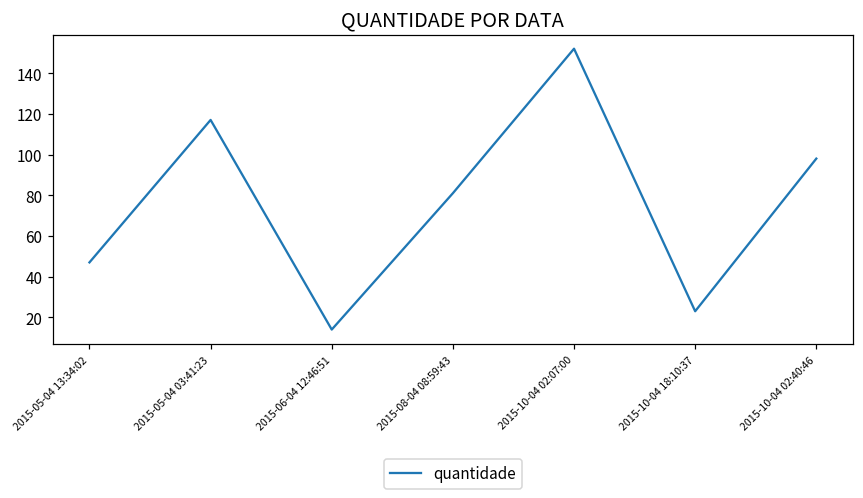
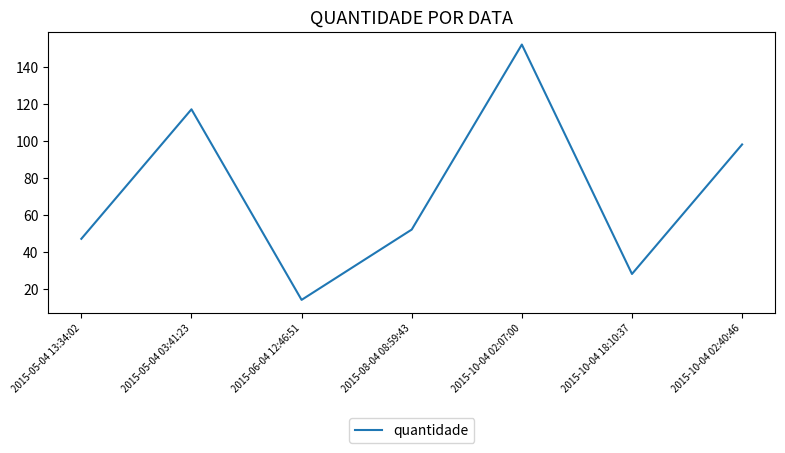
  {
    "2015-05-04 13:34:02": 47,
    "2015-05-04 03:41:23": 117,
    "2015-06-04 12:46:51": 14,
-   "2015-08-04 08:59:43": 81,
+   "2015-08-04 08:59:43": 52,
    "2015-10-04 02:07:00": 152,
-   "2015-10-04 18:10:37": 23,
+   "2015-10-04 18:10:37": 28,
    "2015-10-04 02:40:46": 98
  }
